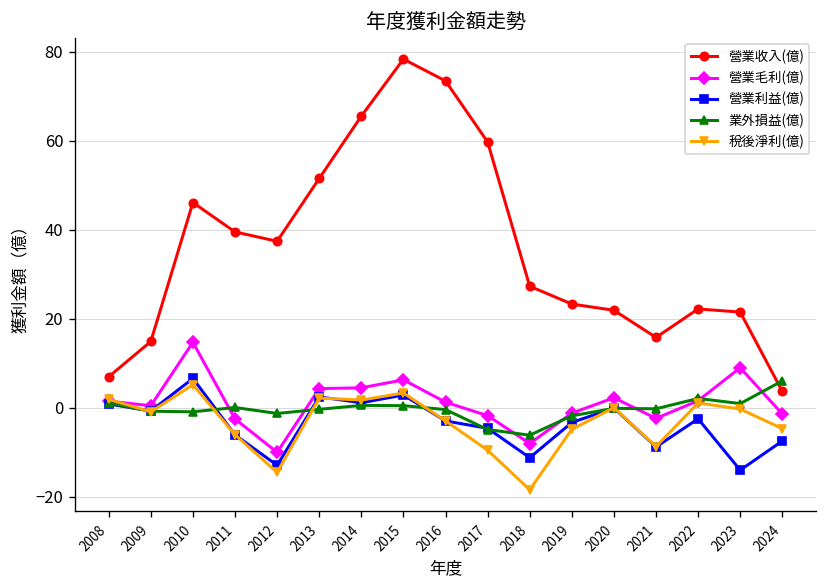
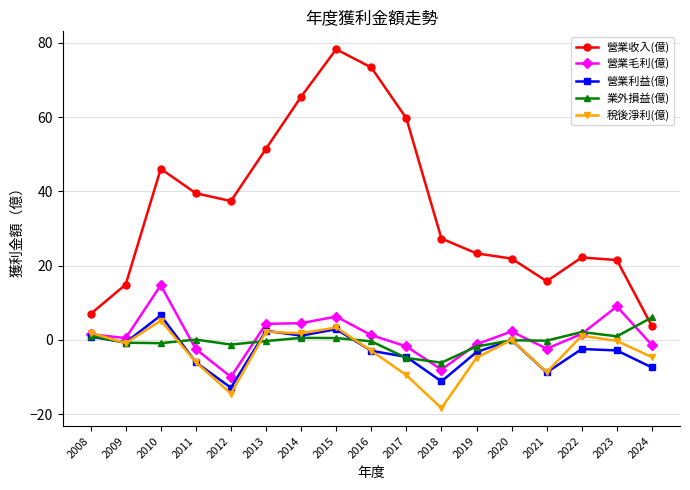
  {
    "營業收入(億)": {
      "2008": 7,
      "2009": 15,
      "2010": 46,
      "2011": 40,
      "2012": 37,
      "2013": 52,
      "2014": 66,
      "2015": 78,
      "2016": 73,
      "2017": 60,
      "2018": 27,
      "2019": 23,
      "2020": 22,
      "2021": 16,
      "2022": 22,
      "2023": 22,
      "2024": 4
    },
    "營業毛利(億)": {
      "2009": 0,
      "2010": 15,
      "2011": -3,
      "2012": -10,
      "2013": 4,
      "2014": 4,
      "2015": 6,
      "2016": 1,
      "2017": -2,
      "2018": -8,
      "2020": 2,
      "2021": -2,
      "2023": 9,
      "2024": -1
    },
    "營業利益(億)": {
      "2010": 7,
      "2012": -13,
      "2018": -11,
      "2019": -3,
      "2022": -2,
-     "2023": -14,
+     "2023": -3,
      "2024": -7
    },
    "業外損益(億)": {
      "2010": -1,
      "2011": 0,
      "2012": -1,
      "2013": 0,
      "2015": 0,
      "2016": 0,
      "2018": -6,
      "2021": 0,
      "2023": 1,
      "2024": 6
    },
    "稅後淨利(億)": {
      "2010": 5,
      "2012": -15,
      "2017": -10,
      "2018": -18,
      "2019": -5,
      "2023": 0,
      "2024": -5
    }
  }
